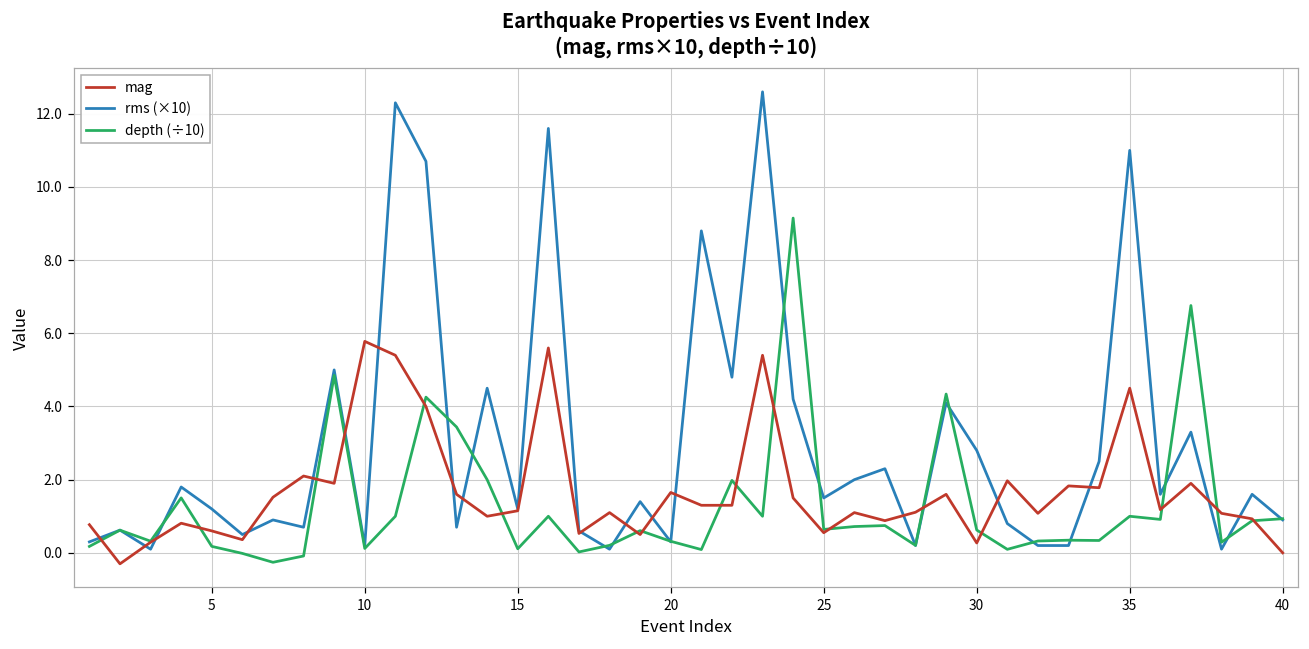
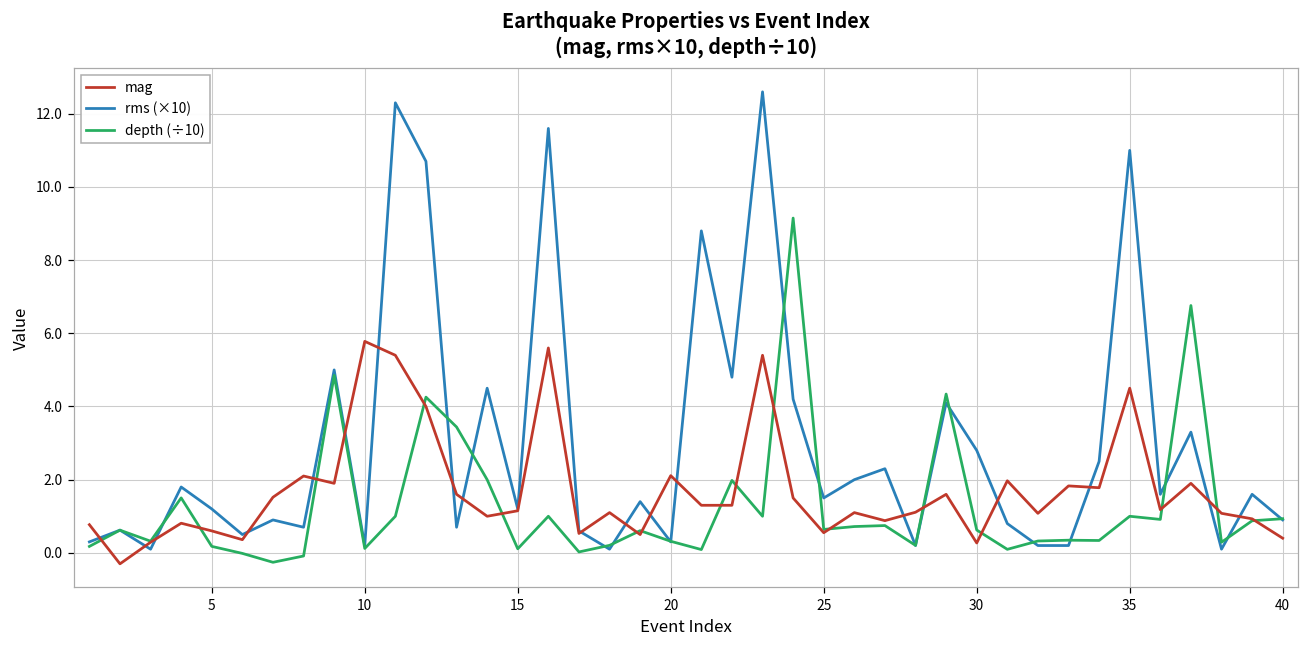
  {
    "mag": {
      "5": 0.6,
      "10": 5.8,
-     "20": 1.7,
+     "20": 2.1,
      "25": 0.6,
      "30": 0.3,
      "35": 4.5,
-     "40": 0.0
+     "40": 0.4
    },
    "rms (×10)": {
      "5": 1.2,
      "10": 0.2,
      "25": 1.5,
      "30": 2.8,
      "35": 11.0
    },
    "depth (÷10)": {
      "5": 0.2,
      "10": 0.1,
      "15": 0.1,
      "25": 0.6,
      "30": 0.6,
      "35": 1.0
    }
  }
